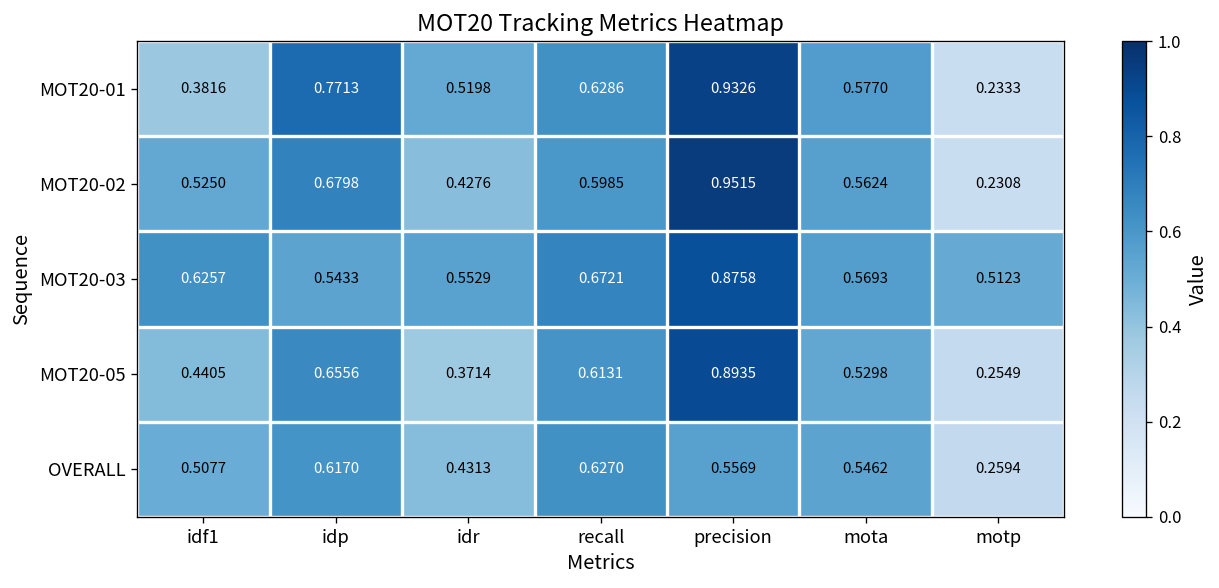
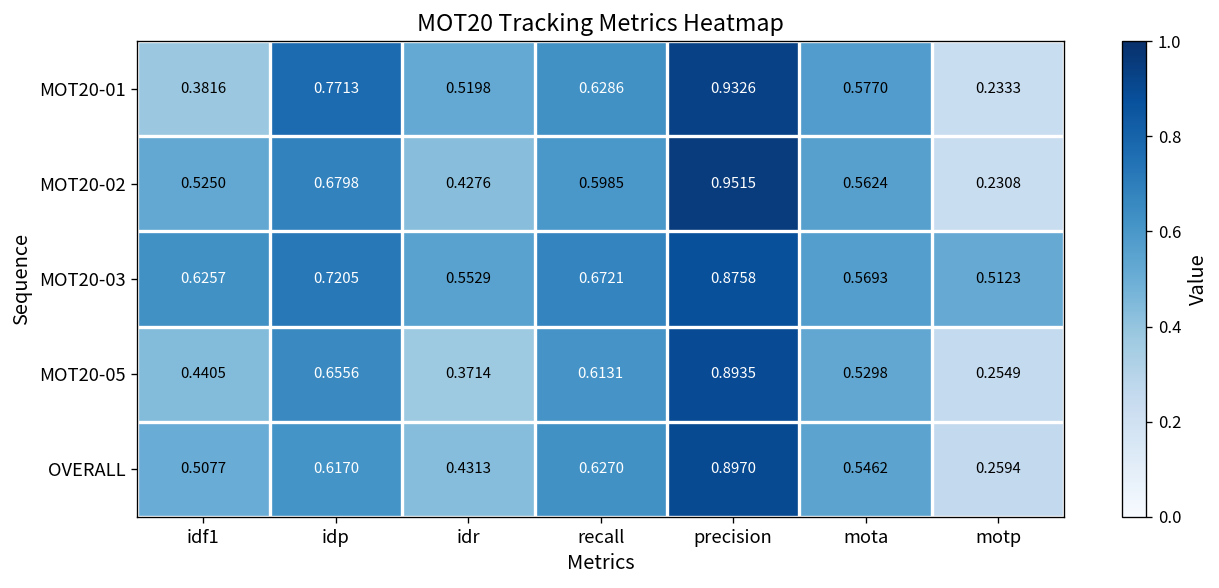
  {
    "MOT20-01": {
      "idf1": 0.3816,
      "idp": 0.7713,
      "idr": 0.5198,
      "recall": 0.6286,
      "precision": 0.9326,
      "mota": 0.5770,
      "motp": 0.2333
    },
    "MOT20-02": {
      "idf1": 0.5250,
      "idp": 0.6798,
      "idr": 0.4276,
      "recall": 0.5985,
      "precision": 0.9515,
      "mota": 0.5624,
      "motp": 0.2308
    },
    "MOT20-03": {
      "idf1": 0.6257,
-     "idp": 0.5433,
+     "idp": 0.7205,
      "idr": 0.5529,
      "recall": 0.6721,
      "precision": 0.8758,
      "mota": 0.5693,
      "motp": 0.5123
    },
    "MOT20-05": {
      "idf1": 0.4405,
      "idp": 0.6556,
      "idr": 0.3714,
      "recall": 0.6131,
      "precision": 0.8935,
      "mota": 0.5298,
      "motp": 0.2549
    },
    "OVERALL": {
      "idf1": 0.5077,
      "idp": 0.6170,
      "idr": 0.4313,
      "recall": 0.6270,
-     "precision": 0.5569,
+     "precision": 0.8970,
      "mota": 0.5462,
      "motp": 0.2594
    }
  }
